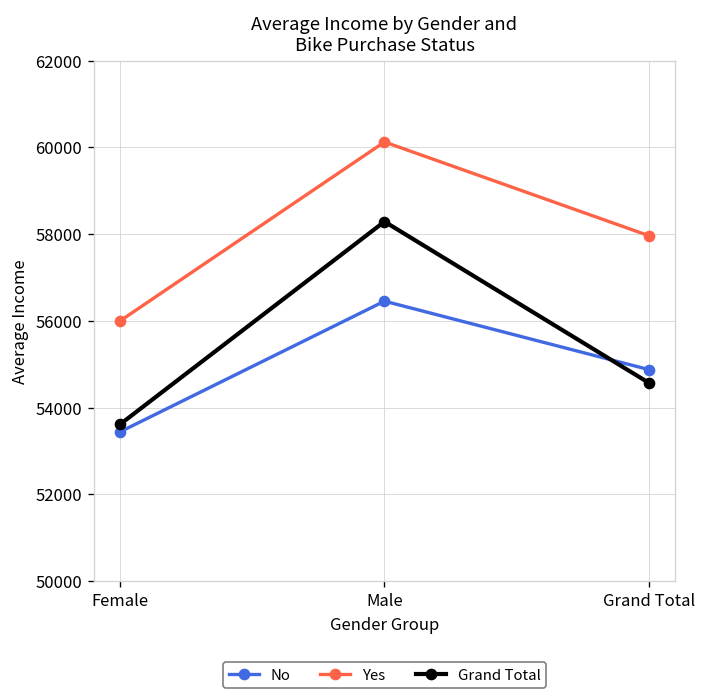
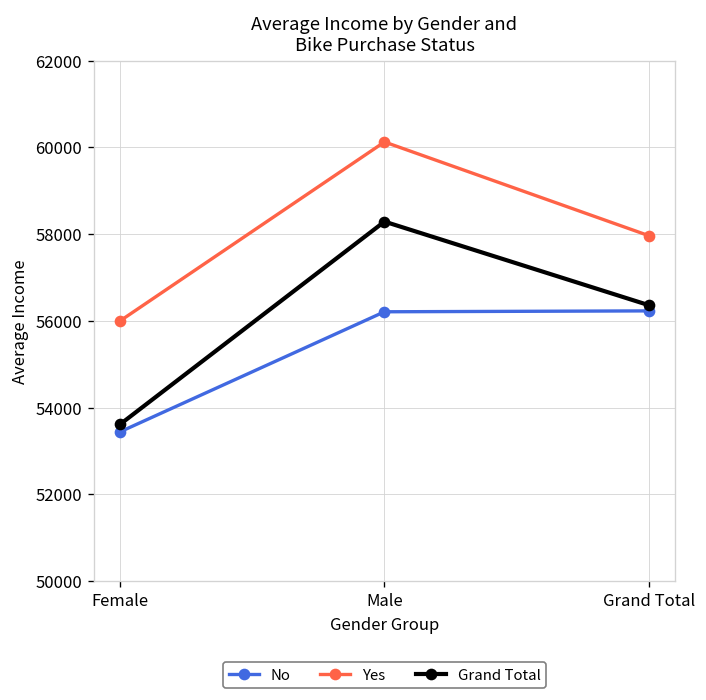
  {
    "No": {
      "Female": 53400,
-     "Male": 56500,
-     "Grand Total": 54900
+     "Male": 56200,
+     "Grand Total": 56200
    },
    "Yes": {
      "Female": 56000,
      "Male": 60100,
      "Grand Total": 58000
    },
    "Grand Total": {
      "Female": 53600,
      "Male": 58300,
-     "Grand Total": 54600
+     "Grand Total": 56400
    }
  }
